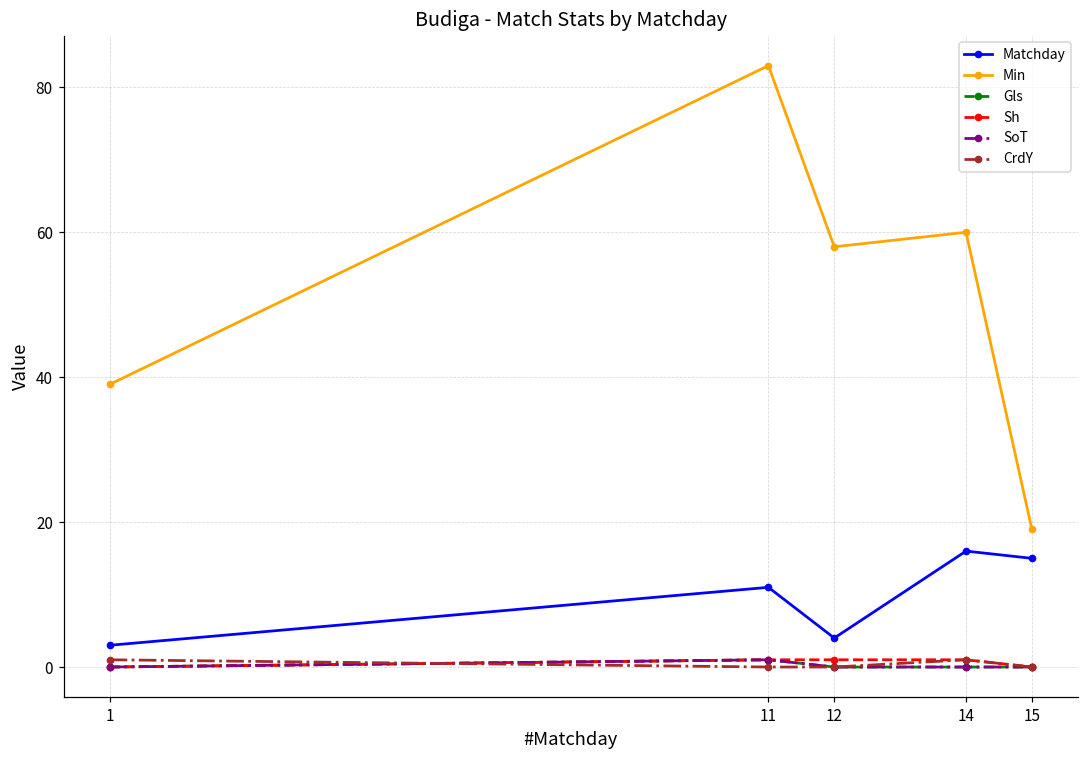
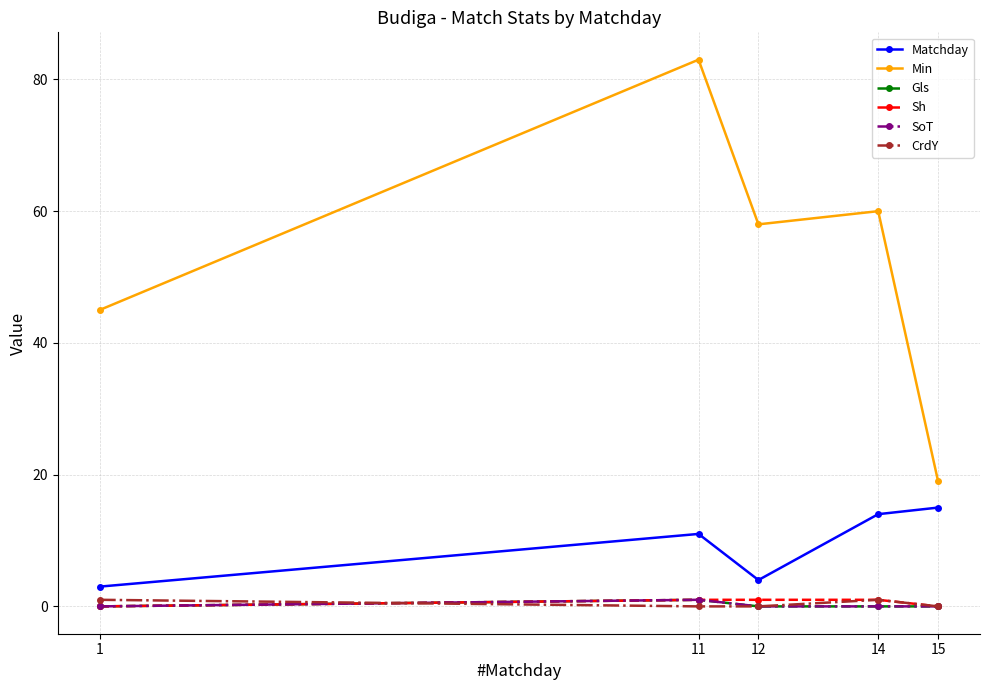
  {
    "Matchday": {
      "1": 3,
      "11": 11,
      "12": 4,
-     "14": 16,
+     "14": 14,
      "15": 15
    },
    "Min": {
-     "1": 39,
+     "1": 45,
      "11": 83,
      "12": 58,
      "14": 60,
      "15": 19
    },
    "SoT": {
      "14": 0
    },
    "Sh": {
      "12": 1
    },
    "CrdY": {
      "1": 1,
      "11": 0
    }
  }
